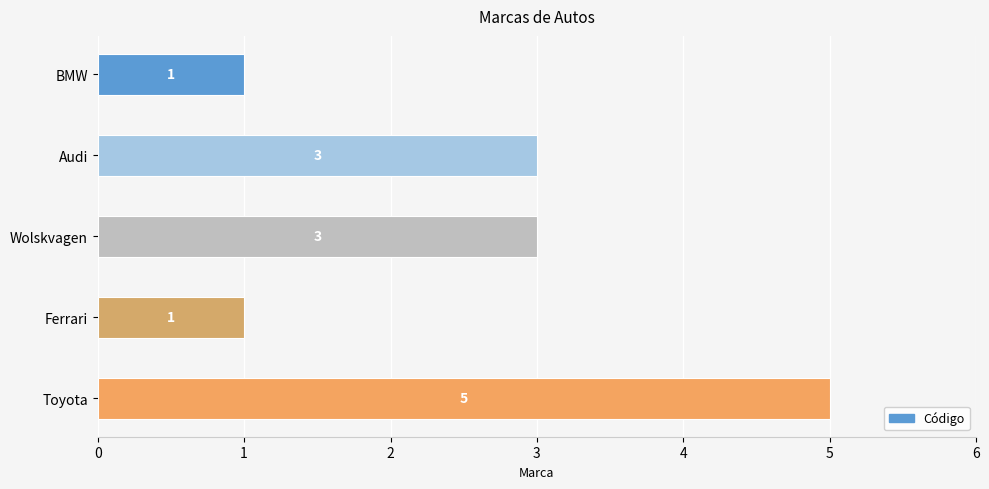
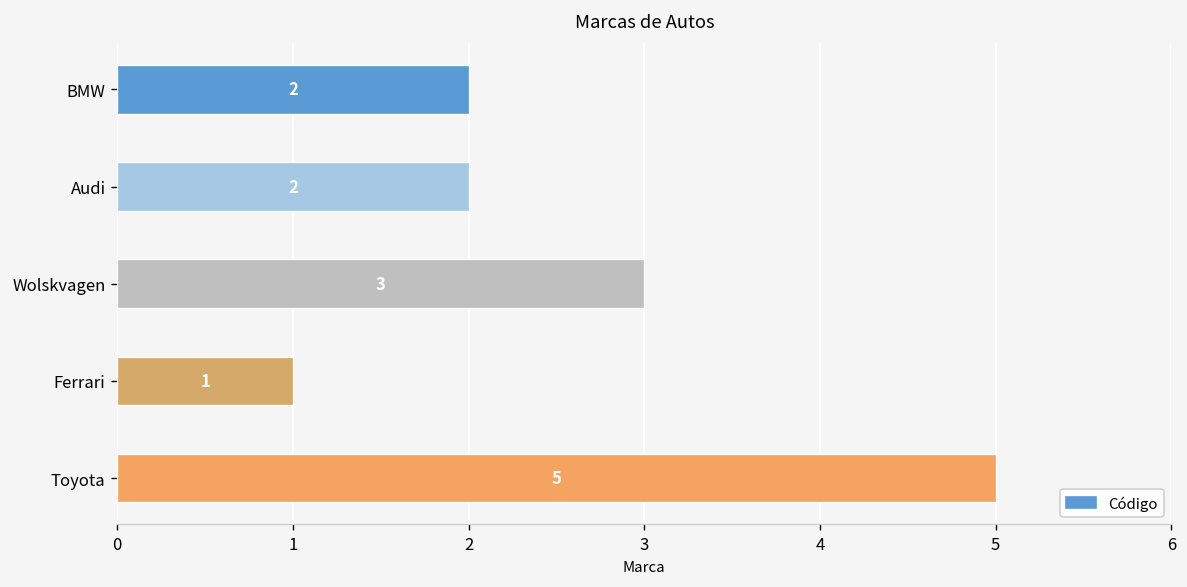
  {
-   "BMW": 1,
-   "Audi": 3,
+   "BMW": 2,
+   "Audi": 2,
    "Wolskvagen": 3,
    "Ferrari": 1,
    "Toyota": 5
  }
